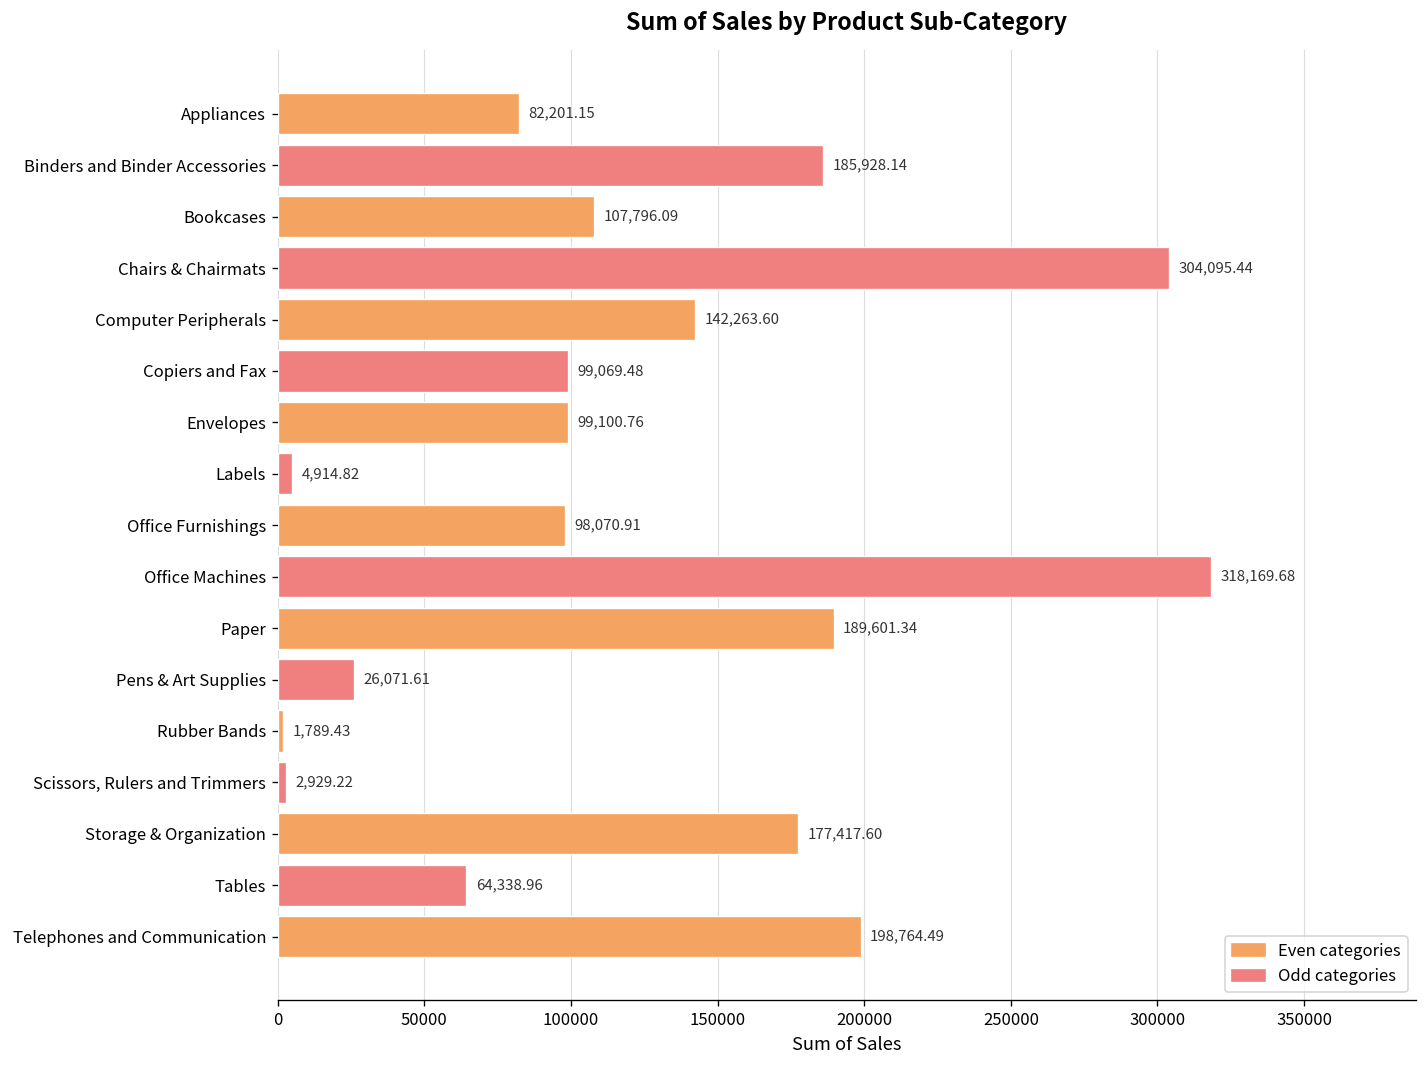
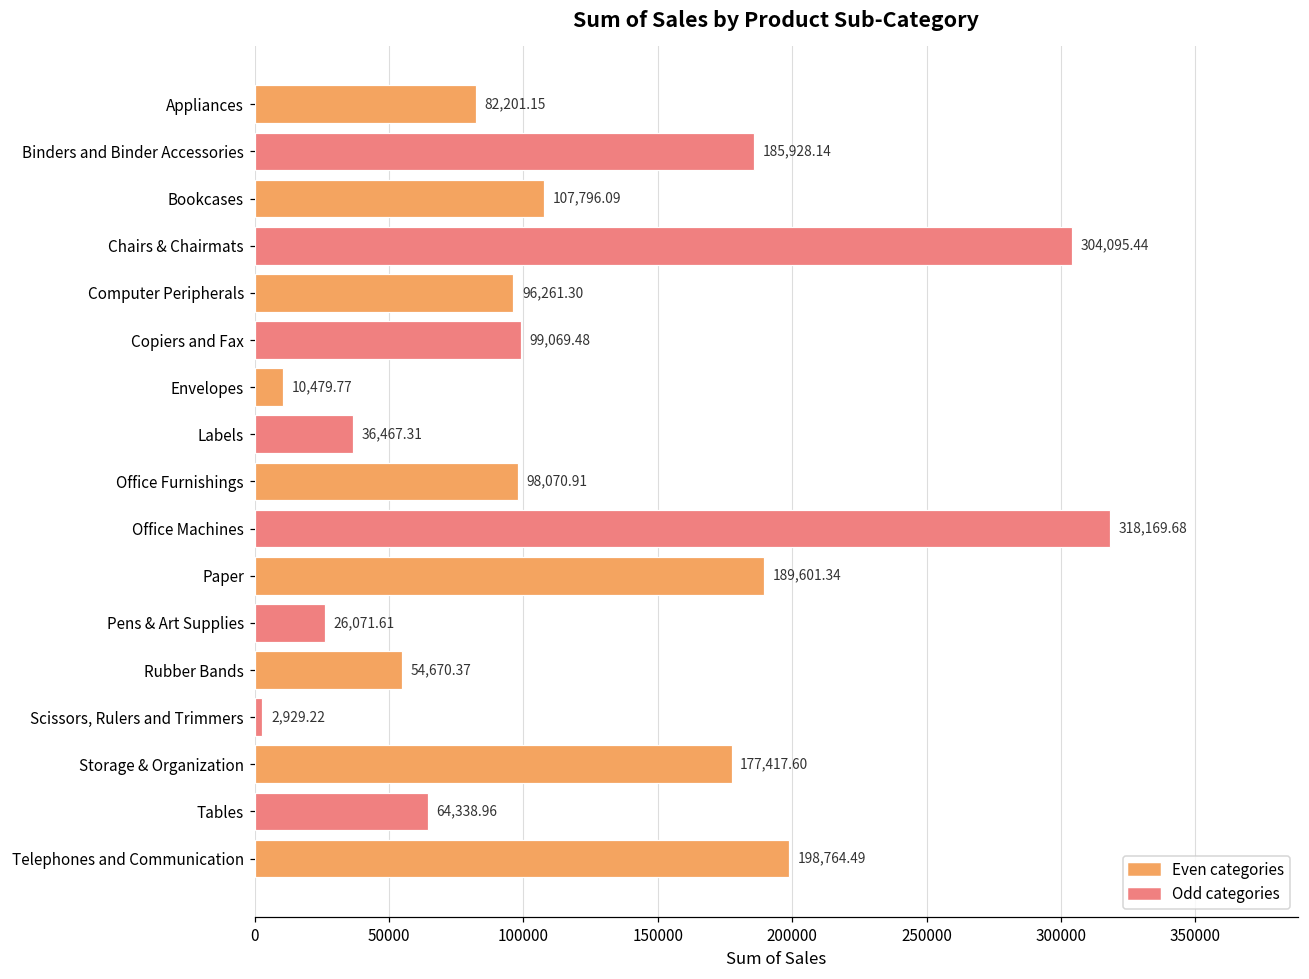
  {
    "Appliances": "82,201.15",
    "Binders and Binder Accessories": "185,928.14",
    "Bookcases": "107,796.09",
    "Chairs & Chairmats": "304,095.44",
-   "Computer Peripherals": "142,263.60",
+   "Computer Peripherals": "96,261.30",
    "Copiers and Fax": "99,069.48",
-   "Envelopes": "99,100.76",
-   "Labels": "4,914.82",
+   "Envelopes": "10,479.77",
+   "Labels": "36,467.31",
    "Office Furnishings": "98,070.91",
    "Office Machines": "318,169.68",
    "Paper": "189,601.34",
    "Pens & Art Supplies": "26,071.61",
-   "Rubber Bands": "1,789.43",
+   "Rubber Bands": "54,670.37",
    "Scissors, Rulers and Trimmers": "2,929.22",
    "Storage & Organization": "177,417.60",
    "Tables": "64,338.96",
    "Telephones and Communication": "198,764.49"
  }
